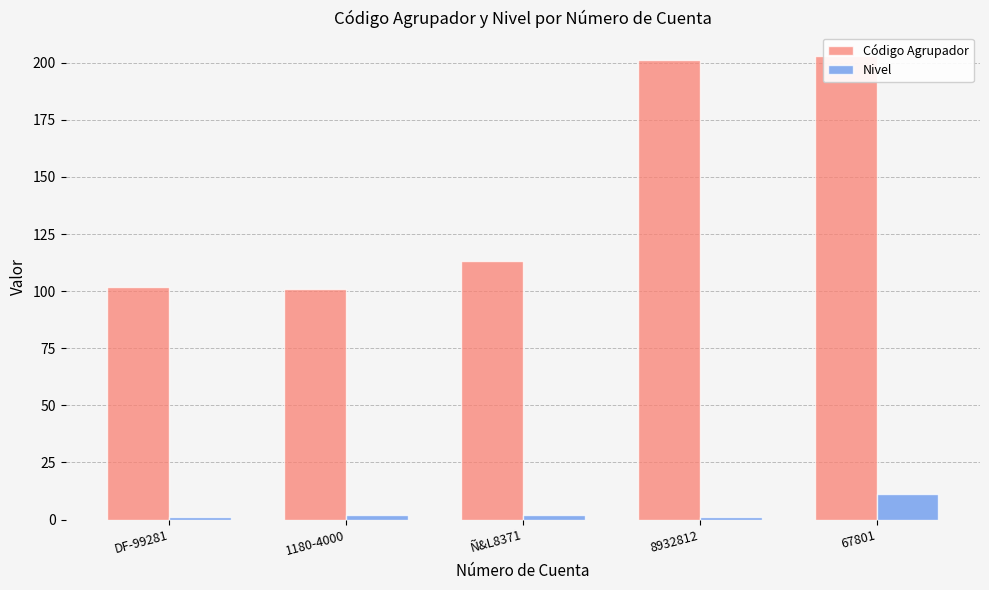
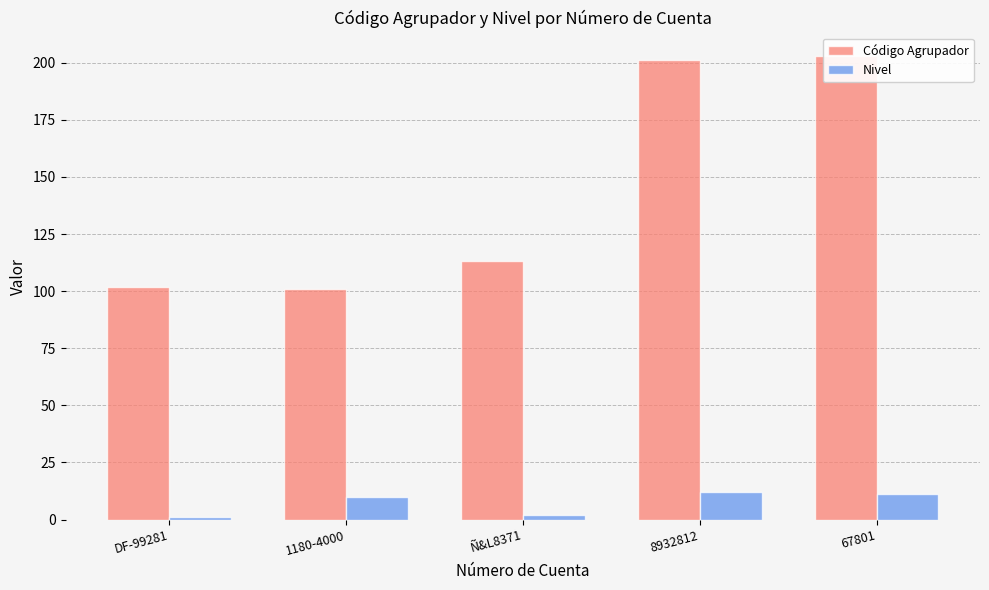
  {
    "Código Agrupador": {
      "DF-99281": 102,
      "1180-4000": 101,
      "Ñ&L8371": 113,
      "8932812": 201
    },
    "Nivel": {
-     "1180-4000": 2,
+     "1180-4000": 10,
      "Ñ&L8371": 2,
-     "8932812": 1,
+     "8932812": 12,
      "67801": 11
    }
  }
